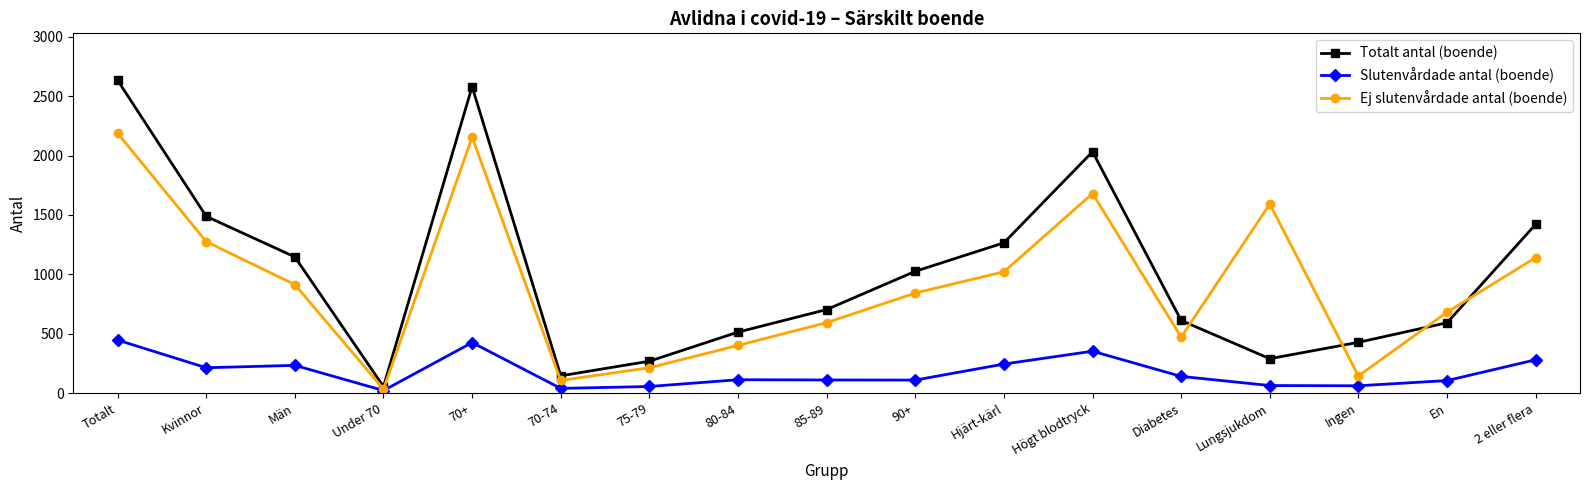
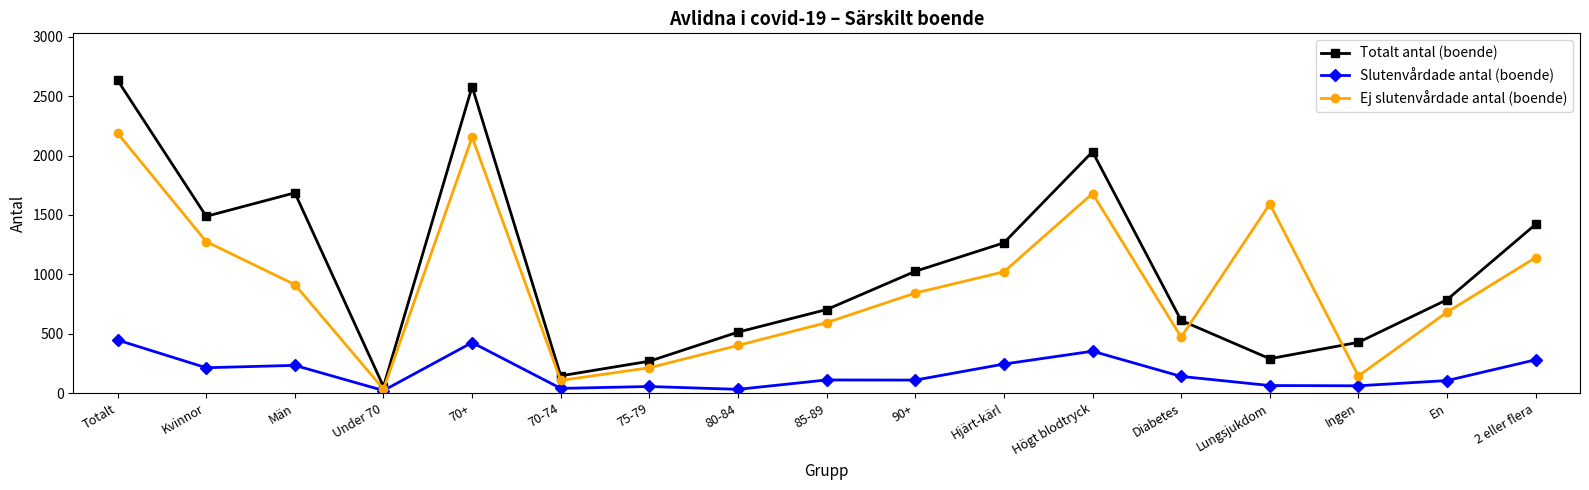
  {
    "Totalt antal (boende)": {
      "Totalt": 2630,
      "Kvinnor": 1490,
-     "Män": 1150,
+     "Män": 1690,
      "70+": 2580,
      "70-74": 150,
      "75-79": 270,
      "80-84": 510,
      "85-89": 700,
      "90+": 1030,
      "Hjärt-kärl": 1270,
      "Högt blodtryck": 2030,
      "Diabetes": 610,
      "Lungsjukdom": 290,
      "Ingen": 430,
-     "En": 590,
+     "En": 790,
      "2 eller flera": 1420
    },
    "Slutenvårdade antal (boende)": {
      "Totalt": 450,
      "Kvinnor": 210,
      "Män": 230,
      "70+": 430,
      "70-74": 40,
      "75-79": 60,
-     "80-84": 110,
+     "80-84": 30,
      "85-89": 110,
      "90+": 110,
      "Hjärt-kärl": 240,
      "Högt blodtryck": 350,
      "Diabetes": 140,
      "Lungsjukdom": 60,
      "Ingen": 60,
      "En": 110,
      "2 eller flera": 280
    },
    "Ej slutenvårdade antal (boende)": {
      "Totalt": 2190,
      "Kvinnor": 1280,
      "Män": 910,
      "70+": 2160,
      "70-74": 110,
      "75-79": 210,
      "80-84": 400,
      "85-89": 590,
      "90+": 840,
      "Hjärt-kärl": 1020,
      "Högt blodtryck": 1680,
      "Diabetes": 470,
      "Lungsjukdom": 1590,
      "Ingen": 140,
      "En": 680,
      "2 eller flera": 1140
    }
  }
